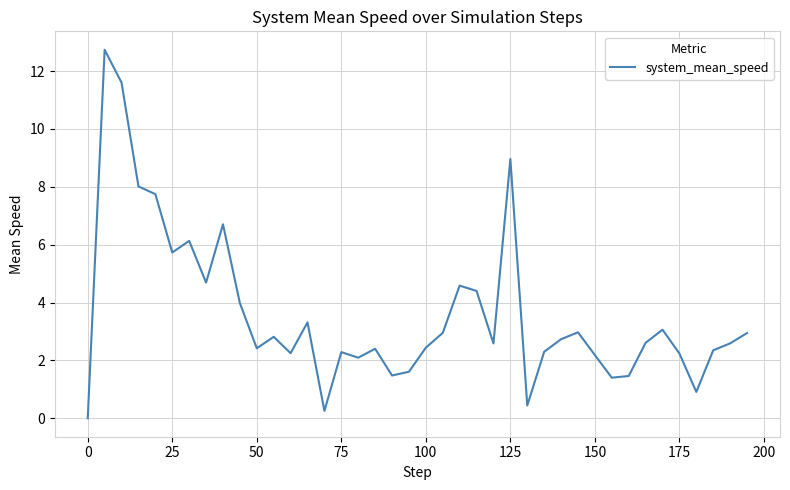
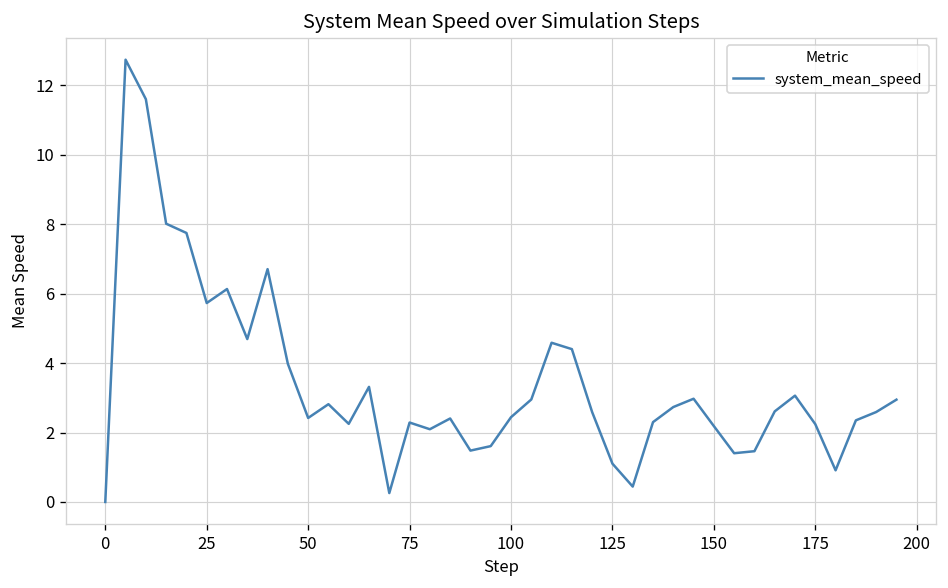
  {
    "0": 0.0,
    "25": 5.7,
    "50": 2.4,
    "75": 2.3,
    "100": 2.4,
-   "125": 9.0,
+   "125": 1.1,
    "150": 2.2,
    "175": 2.2
  }
